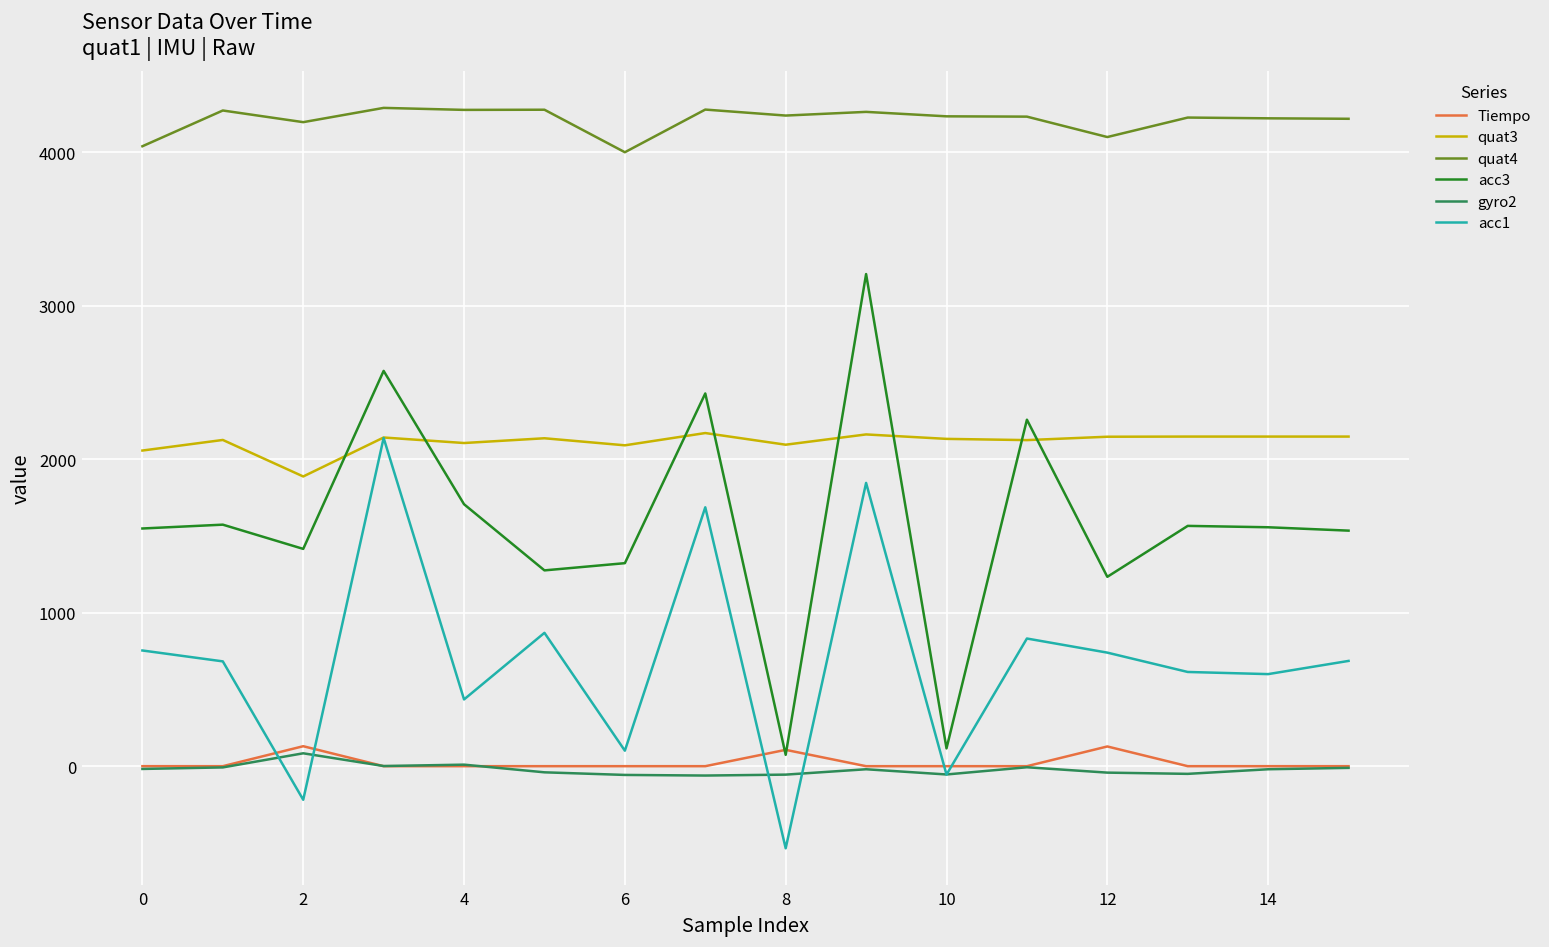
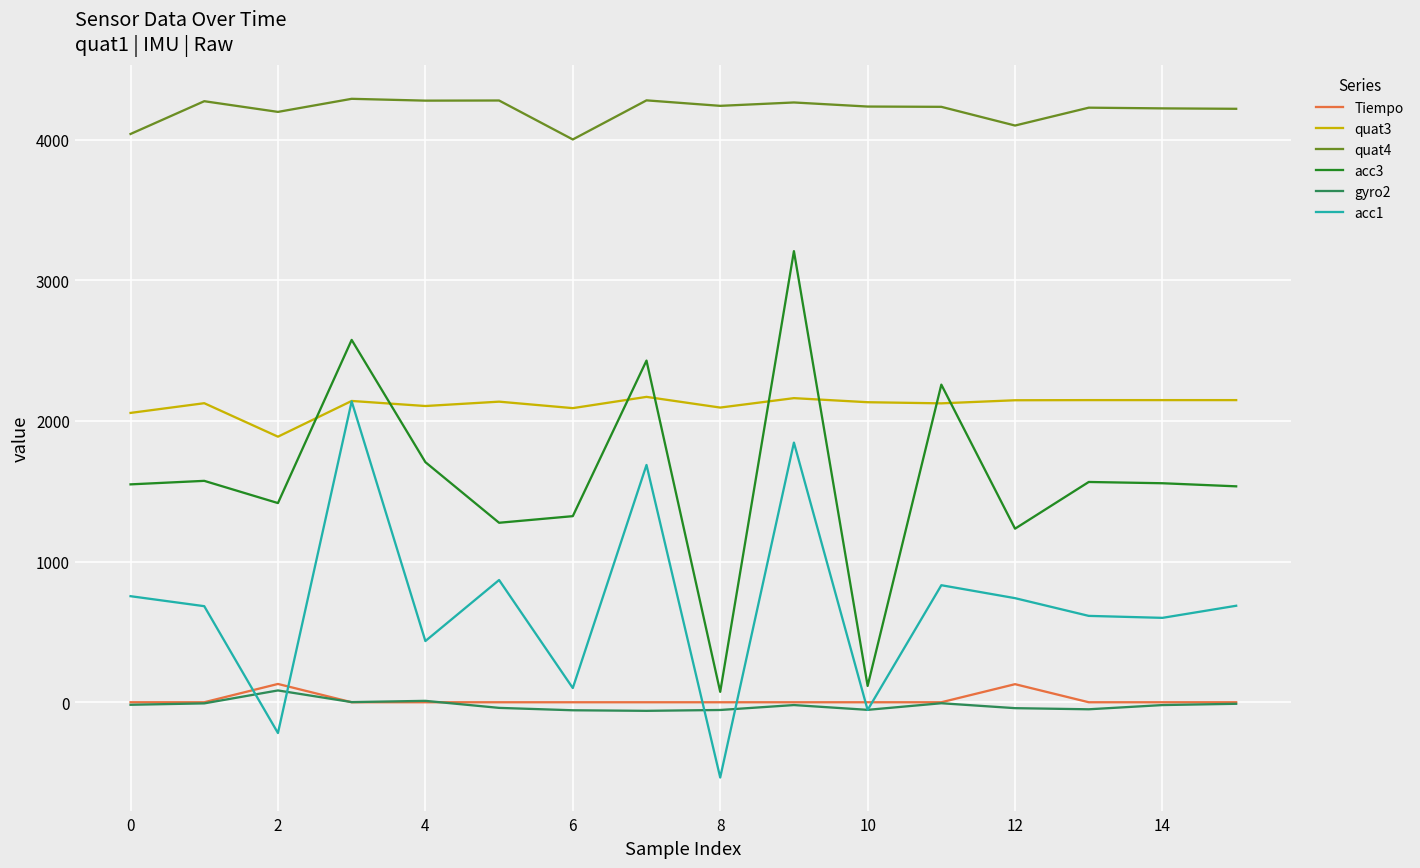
  {
    "Tiempo": {
      "2": 130,
      "6": 0,
-     "8": 110,
+     "8": 0,
      "10": 0,
      "12": 130,
      "14": 0
    },
    "quat3": {
      "0": 2060,
      "2": 1890,
      "4": 2110,
      "6": 2090,
      "8": 2100,
      "10": 2130,
      "12": 2150,
      "14": 2150
    },
    "quat4": {
      "0": 4040,
      "2": 4200,
      "4": 4280,
      "6": 4000,
      "8": 4240,
      "10": 4240,
      "12": 4100,
      "14": 4220
    },
    "acc1": {
      "0": 750,
      "2": -220,
      "4": 440,
      "6": 100,
      "8": -540,
      "12": 740,
      "14": 600
    }
  }
